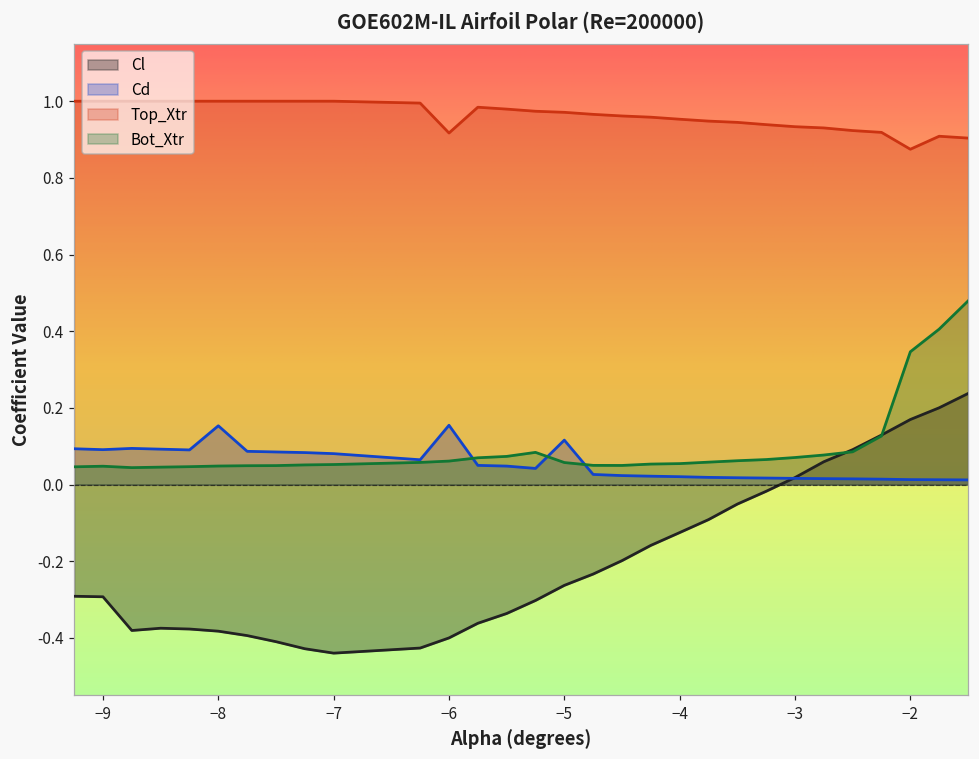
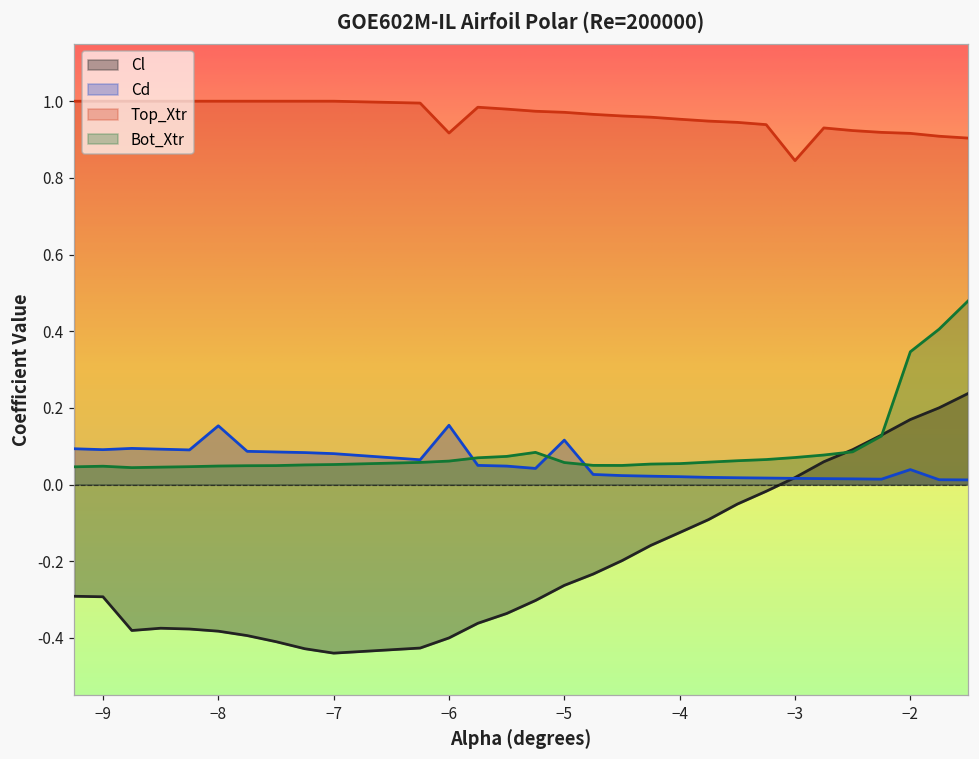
  {
    "Cd": {
      "−9": 0.09,
      "−8": 0.15,
      "−7": 0.08,
      "−6": 0.15,
      "−5": 0.12,
      "−4": 0.02,
-     "−2": 0.01
+     "−2": 0.04
    },
    "Top_Xtr": {
      "−8": 1.00,
      "−7": 1.00,
      "−6": 0.92,
      "−5": 0.97,
      "−4": 0.95,
-     "−3": 0.93,
-     "−2": 0.87
+     "−3": 0.85,
+     "−2": 0.92
    }
  }
